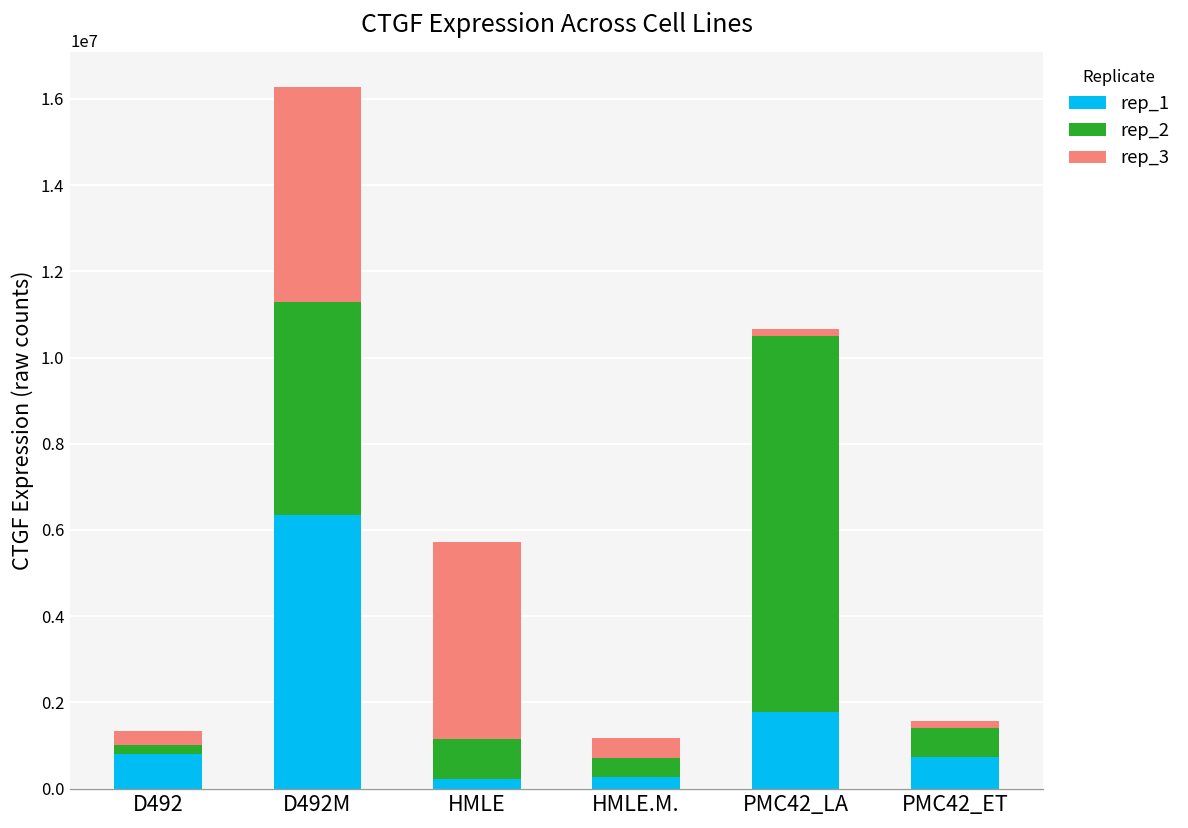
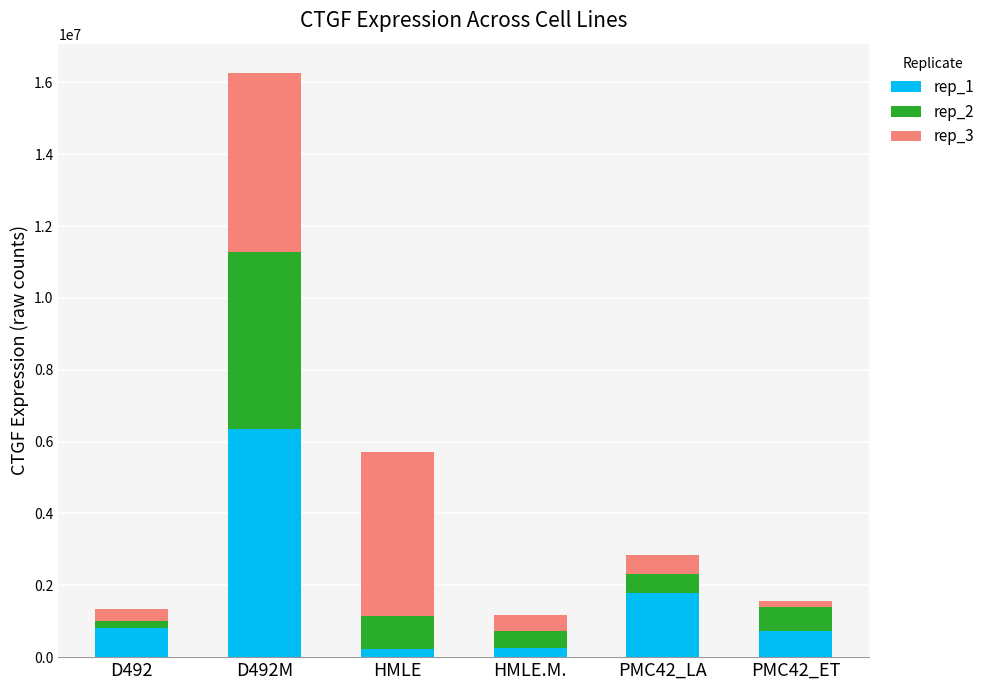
  {
    "rep_1": {
      "D492": 800000,
      "D492M": 6400000,
      "HMLE": 200000,
      "HMLE.M.": 300000,
      "PMC42_LA": 1800000,
      "PMC42_ET": 700000
    },
    "rep_2": {
      "D492": 200000,
      "D492M": 4900000,
      "HMLE": 900000,
      "HMLE.M.": 500000,
-     "PMC42_LA": 8700000,
+     "PMC42_LA": 500000,
      "PMC42_ET": 700000
    },
    "rep_3": {
      "D492": 300000,
      "D492M": 5000000,
      "HMLE": 4600000,
      "HMLE.M.": 500000,
-     "PMC42_LA": 200000,
+     "PMC42_LA": 500000,
      "PMC42_ET": 200000
    }
  }
